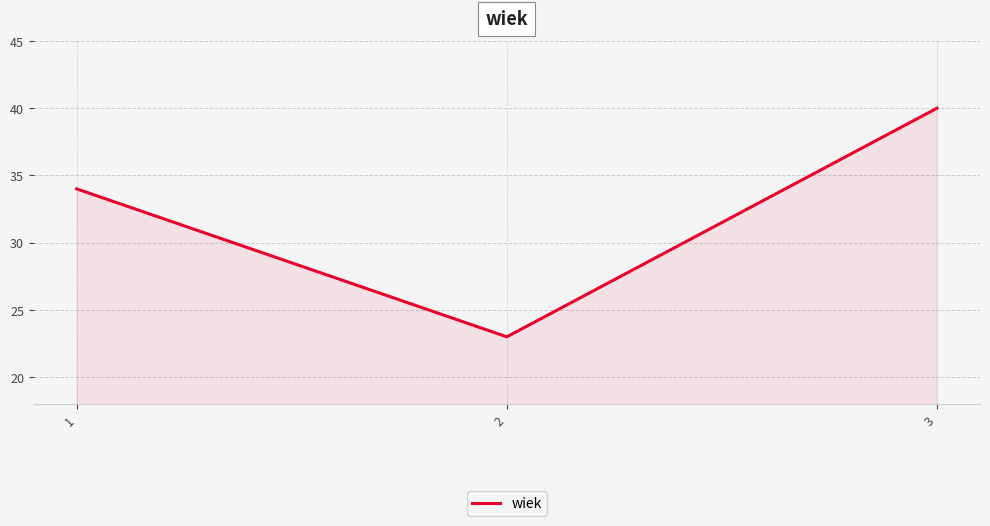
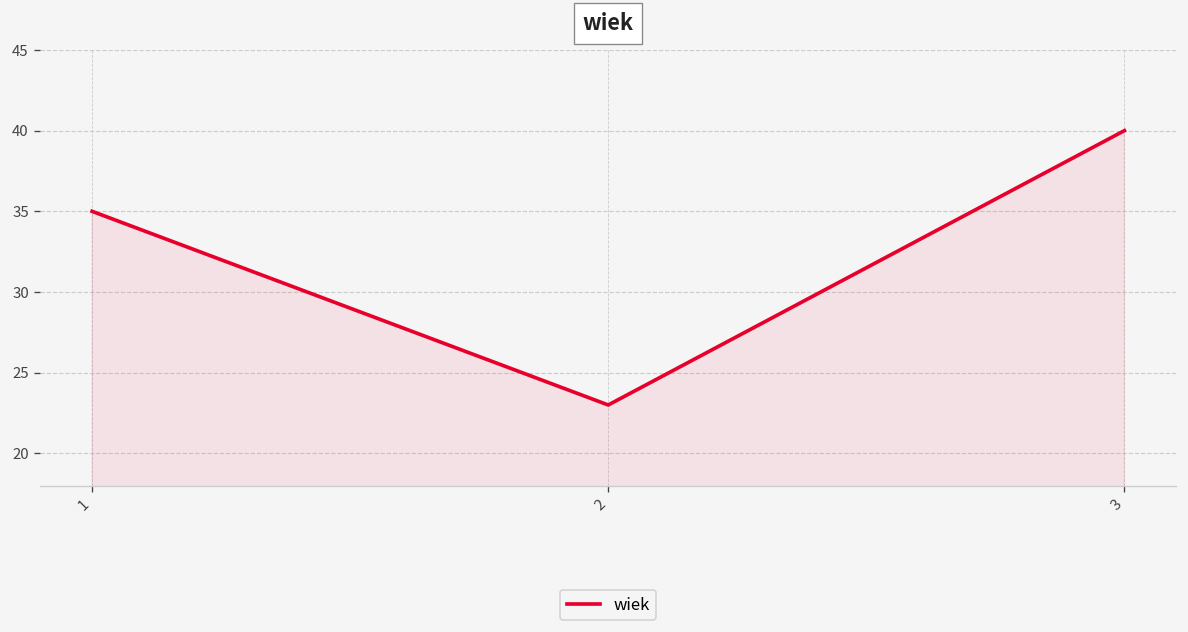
  {
-   "1": 34,
+   "1": 35,
    "2": 23,
    "3": 40
  }
